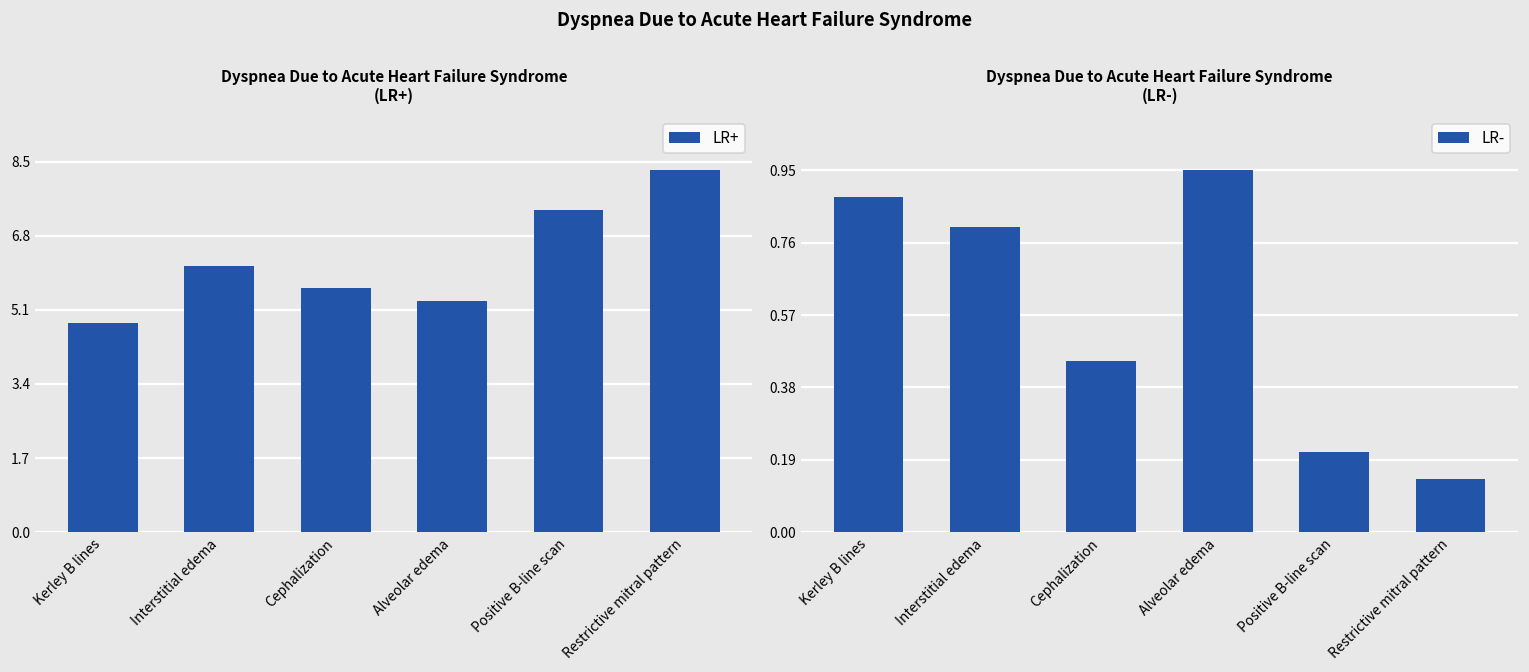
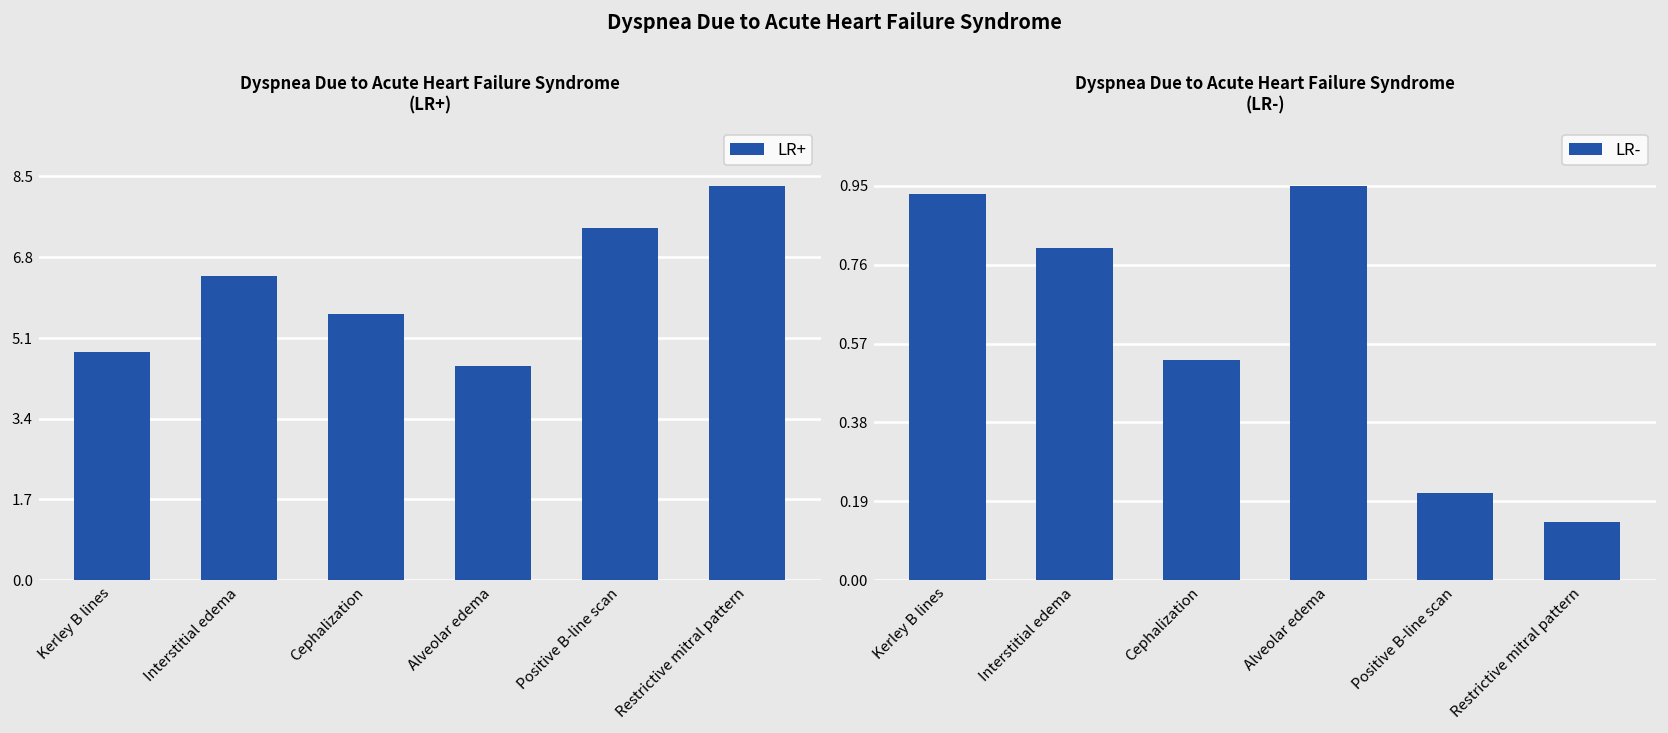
  {
    "Dyspnea Due to Acute Heart Failure Syndrome (LR+)": {
      "Kerley B lines": 4.8,
-     "Interstitial edema": 6.1,
+     "Interstitial edema": 6.4,
      "Cephalization": 5.6,
-     "Alveolar edema": 5.3,
+     "Alveolar edema": 4.5,
      "Positive B-line scan": 7.4,
      "Restrictive mitral pattern": 8.3
    },
    "Dyspnea Due to Acute Heart Failure Syndrome (LR-)": {
-     "Kerley B lines": 0.88,
+     "Kerley B lines": 0.93,
      "Interstitial edema": 0.80,
-     "Cephalization": 0.45,
+     "Cephalization": 0.53,
      "Alveolar edema": 0.95,
      "Positive B-line scan": 0.21,
      "Restrictive mitral pattern": 0.14
    }
  }
